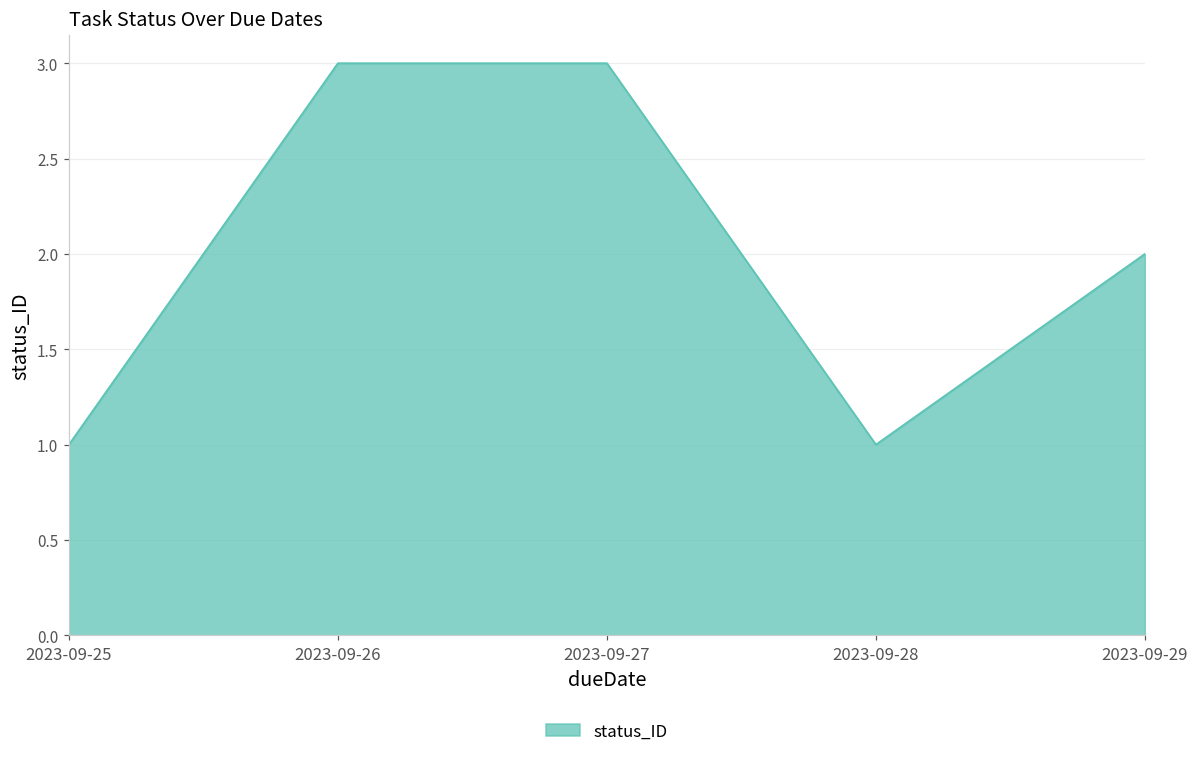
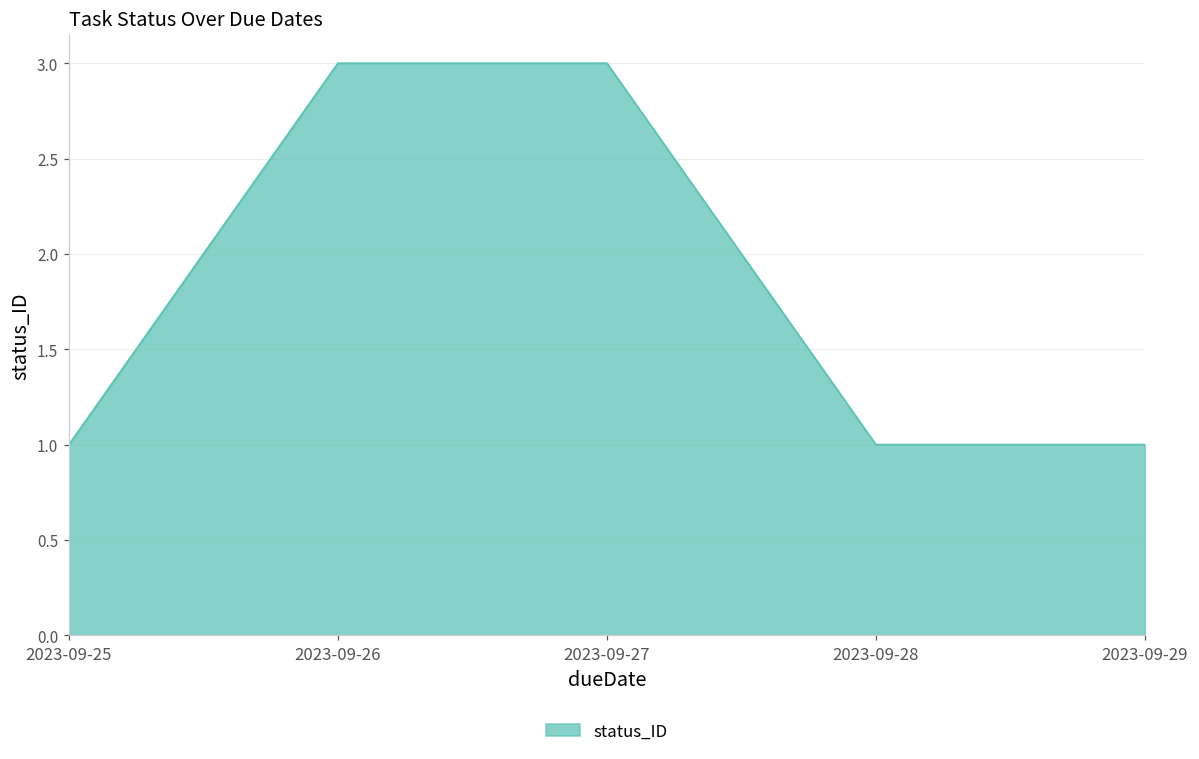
  {
    "2023-09-25": 1,
    "2023-09-26": 3,
    "2023-09-27": 3,
    "2023-09-28": 1,
-   "2023-09-29": 2
+   "2023-09-29": 1
  }
